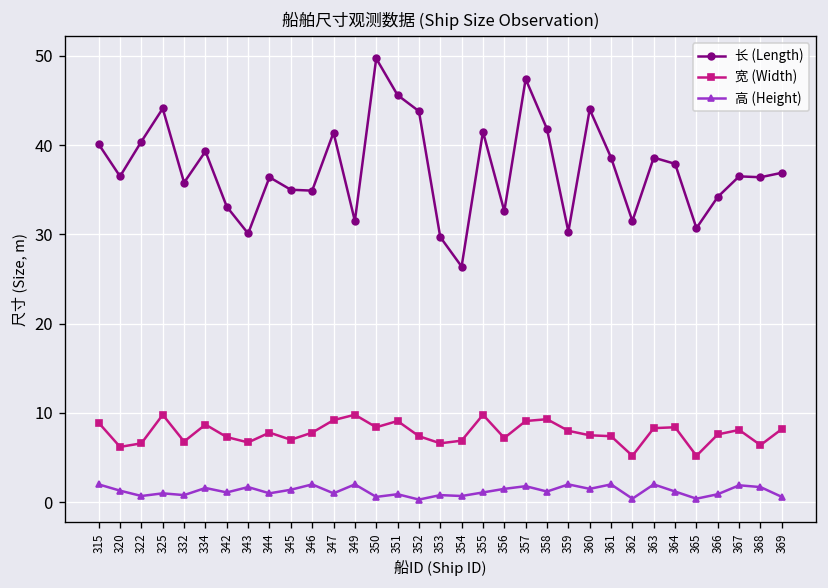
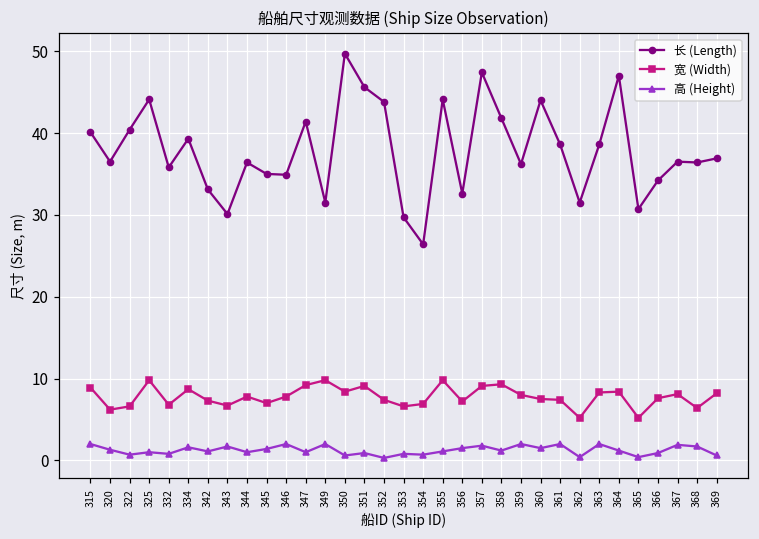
  {
    "长 (Length)": {
      "315": 40,
      "320": 37,
      "322": 40,
      "325": 44,
      "332": 36,
      "334": 39,
      "342": 33,
      "343": 30,
      "344": 36,
      "345": 35,
      "346": 35,
      "347": 41,
      "349": 32,
      "350": 50,
      "351": 46,
      "352": 44,
      "353": 30,
      "354": 26,
-     "355": 42,
+     "355": 44,
      "356": 33,
      "357": 47,
      "358": 42,
-     "359": 30,
+     "359": 36,
      "360": 44,
      "361": 39,
      "362": 32,
      "363": 39,
-     "364": 38,
+     "364": 47,
      "365": 31,
      "366": 34,
      "367": 37,
      "368": 36,
      "369": 37
    },
    "宽 (Width)": {
      "315": 9,
      "320": 6,
      "322": 7,
      "325": 10,
      "332": 7,
      "334": 9,
      "342": 7,
      "343": 7,
      "344": 8,
      "345": 7,
      "346": 8,
      "347": 9,
      "349": 10,
      "350": 8,
      "351": 9,
      "352": 7,
      "353": 7,
      "354": 7,
      "355": 10,
      "356": 7,
      "357": 9,
      "358": 9,
      "359": 8,
      "360": 8,
      "361": 7,
      "362": 5,
      "363": 8,
      "364": 8,
      "365": 5,
      "366": 8,
      "367": 8,
      "368": 6,
      "369": 8
    },
    "高 (Height)": {
      "315": 2,
      "320": 1,
      "322": 1,
      "325": 1,
      "332": 1,
      "334": 2,
      "342": 1,
      "343": 2,
      "344": 1,
      "345": 1,
      "346": 2,
      "347": 1,
      "349": 2,
      "350": 1,
      "351": 1,
      "352": 0,
      "353": 1,
      "354": 1,
      "355": 1,
      "356": 2,
      "357": 2,
      "358": 1,
      "359": 2,
      "360": 2,
      "361": 2,
      "362": 0,
      "363": 2,
      "364": 1,
      "365": 0,
      "366": 1,
      "367": 2,
      "368": 2,
      "369": 1
    }
  }
